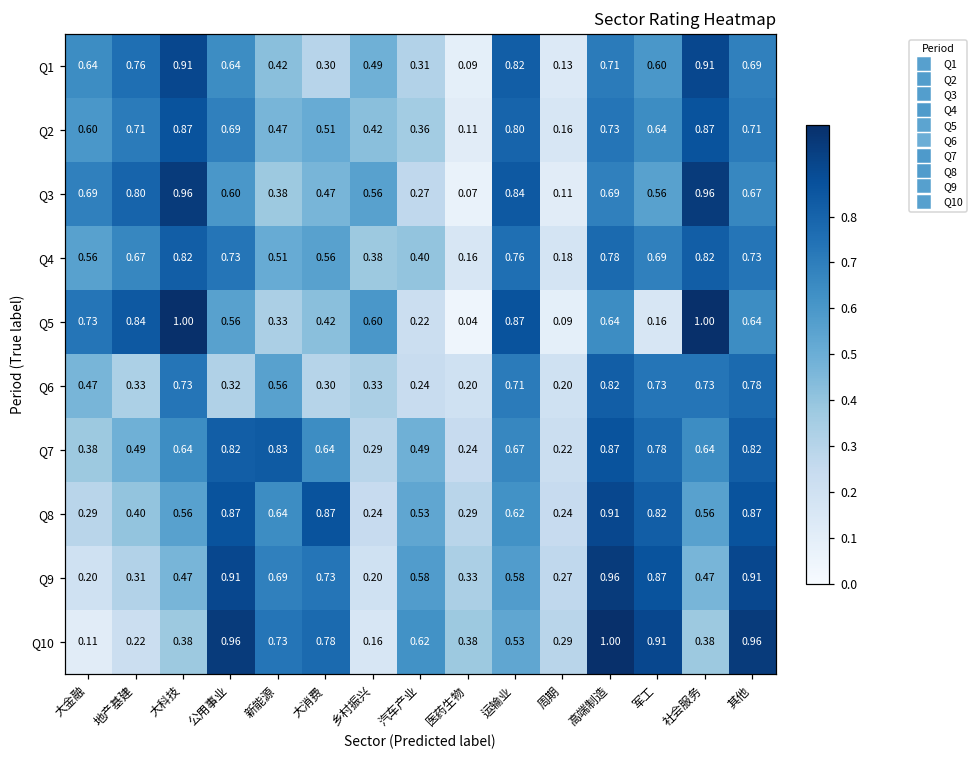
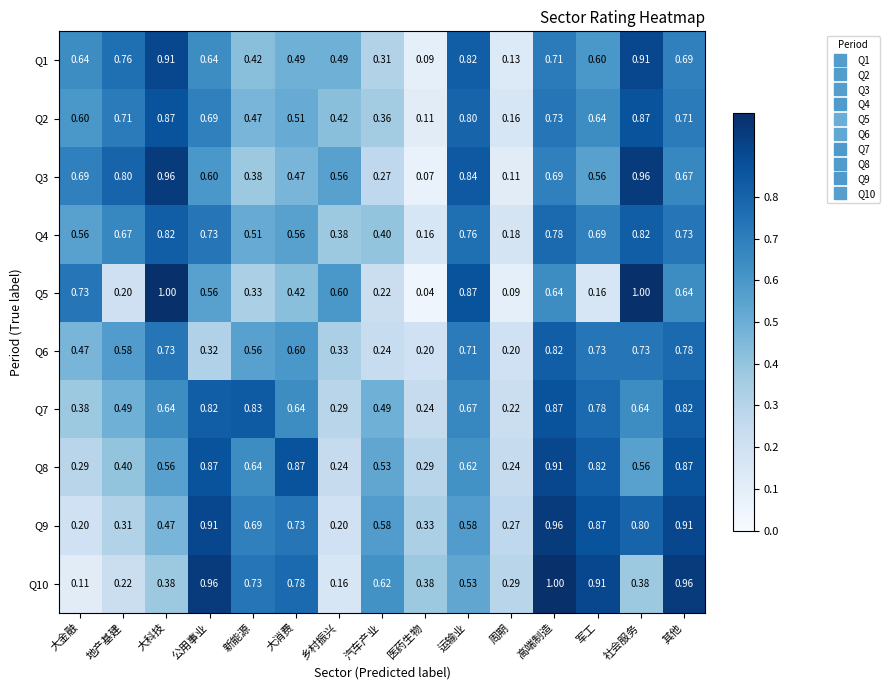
  {
    "Q1": {
      "大金融": 0.64,
      "地产基建": 0.76,
      "大科技": 0.91,
      "公用事业": 0.64,
      "新能源": 0.42,
-     "大消费": 0.30,
+     "大消费": 0.49,
      "乡村振兴": 0.49,
      "汽车产业": 0.31,
      "医药生物": 0.09,
      "运输业": 0.82,
      "周期": 0.13,
      "高端制造": 0.71,
      "军工": 0.60,
      "社会服务": 0.91,
      "其他": 0.69
    },
    "Q2": {
      "大金融": 0.60,
      "地产基建": 0.71,
      "大科技": 0.87,
      "公用事业": 0.69,
      "新能源": 0.47,
      "大消费": 0.51,
      "乡村振兴": 0.42,
      "汽车产业": 0.36,
      "医药生物": 0.11,
      "运输业": 0.80,
      "周期": 0.16,
      "高端制造": 0.73,
      "军工": 0.64,
      "社会服务": 0.87,
      "其他": 0.71
    },
    "Q3": {
      "大金融": 0.69,
      "地产基建": 0.80,
      "大科技": 0.96,
      "公用事业": 0.60,
      "新能源": 0.38,
      "大消费": 0.47,
      "乡村振兴": 0.56,
      "汽车产业": 0.27,
      "医药生物": 0.07,
      "运输业": 0.84,
      "周期": 0.11,
      "高端制造": 0.69,
      "军工": 0.56,
      "社会服务": 0.96,
      "其他": 0.67
    },
    "Q4": {
      "大金融": 0.56,
      "地产基建": 0.67,
      "大科技": 0.82,
      "公用事业": 0.73,
      "新能源": 0.51,
      "大消费": 0.56,
      "乡村振兴": 0.38,
      "汽车产业": 0.40,
      "医药生物": 0.16,
      "运输业": 0.76,
      "周期": 0.18,
      "高端制造": 0.78,
      "军工": 0.69,
      "社会服务": 0.82,
      "其他": 0.73
    },
    "Q5": {
      "大金融": 0.73,
-     "地产基建": 0.84,
+     "地产基建": 0.20,
      "大科技": 1.00,
      "公用事业": 0.56,
      "新能源": 0.33,
      "大消费": 0.42,
      "乡村振兴": 0.60,
      "汽车产业": 0.22,
      "医药生物": 0.04,
      "运输业": 0.87,
      "周期": 0.09,
      "高端制造": 0.64,
      "军工": 0.16,
      "社会服务": 1.00,
      "其他": 0.64
    },
    "Q6": {
      "大金融": 0.47,
-     "地产基建": 0.33,
+     "地产基建": 0.58,
      "大科技": 0.73,
      "公用事业": 0.32,
      "新能源": 0.56,
-     "大消费": 0.30,
+     "大消费": 0.60,
      "乡村振兴": 0.33,
      "汽车产业": 0.24,
      "医药生物": 0.20,
      "运输业": 0.71,
      "周期": 0.20,
      "高端制造": 0.82,
      "军工": 0.73,
      "社会服务": 0.73,
      "其他": 0.78
    },
    "Q7": {
      "大金融": 0.38,
      "地产基建": 0.49,
      "大科技": 0.64,
      "公用事业": 0.82,
      "新能源": 0.83,
      "大消费": 0.64,
      "乡村振兴": 0.29,
      "汽车产业": 0.49,
      "医药生物": 0.24,
      "运输业": 0.67,
      "周期": 0.22,
      "高端制造": 0.87,
      "军工": 0.78,
      "社会服务": 0.64,
      "其他": 0.82
    },
    "Q8": {
      "大金融": 0.29,
      "地产基建": 0.40,
      "大科技": 0.56,
      "公用事业": 0.87,
      "新能源": 0.64,
      "大消费": 0.87,
      "乡村振兴": 0.24,
      "汽车产业": 0.53,
      "医药生物": 0.29,
      "运输业": 0.62,
      "周期": 0.24,
      "高端制造": 0.91,
      "军工": 0.82,
      "社会服务": 0.56,
      "其他": 0.87
    },
    "Q9": {
      "大金融": 0.20,
      "地产基建": 0.31,
      "大科技": 0.47,
      "公用事业": 0.91,
      "新能源": 0.69,
      "大消费": 0.73,
      "乡村振兴": 0.20,
      "汽车产业": 0.58,
      "医药生物": 0.33,
      "运输业": 0.58,
      "周期": 0.27,
      "高端制造": 0.96,
      "军工": 0.87,
-     "社会服务": 0.47,
+     "社会服务": 0.80,
      "其他": 0.91
    },
    "Q10": {
      "大金融": 0.11,
      "地产基建": 0.22,
      "大科技": 0.38,
      "公用事业": 0.96,
      "新能源": 0.73,
      "大消费": 0.78,
      "乡村振兴": 0.16,
      "汽车产业": 0.62,
      "医药生物": 0.38,
      "运输业": 0.53,
      "周期": 0.29,
      "高端制造": 1.00,
      "军工": 0.91,
      "社会服务": 0.38,
      "其他": 0.96
    }
  }
